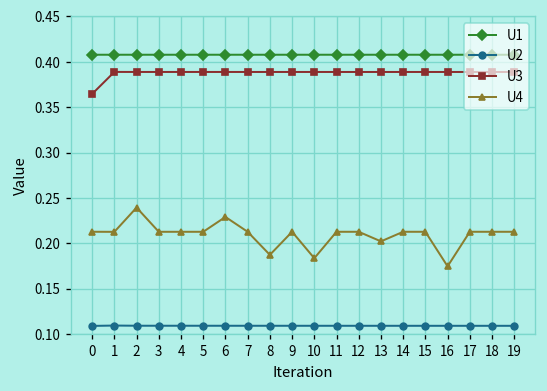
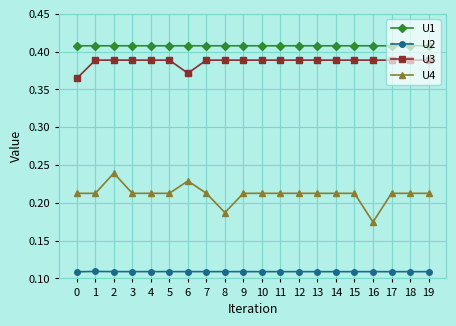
  {
    "U1": {
      "0": 0.41,
      "1": 0.41,
      "2": 0.41,
      "3": 0.41,
      "4": 0.41,
      "5": 0.41,
      "6": 0.41,
      "7": 0.41,
      "8": 0.41,
      "9": 0.41,
      "10": 0.41,
      "11": 0.41,
      "12": 0.41,
      "13": 0.41,
      "14": 0.41,
      "15": 0.41,
      "16": 0.41
    },
    "U2": {
      "0": 0.11,
      "1": 0.11,
      "2": 0.11,
      "3": 0.11,
      "4": 0.11,
      "5": 0.11,
      "6": 0.11,
      "7": 0.11,
      "8": 0.11,
      "9": 0.11,
      "10": 0.11,
      "11": 0.11,
      "12": 0.11,
      "13": 0.11,
      "14": 0.11,
      "15": 0.11,
      "16": 0.11,
      "17": 0.11,
      "18": 0.11,
      "19": 0.11
    },
    "U3": {
      "0": 0.36,
      "1": 0.39,
      "2": 0.39,
      "3": 0.39,
      "4": 0.39,
      "5": 0.39,
-     "6": 0.39,
+     "6": 0.37,
      "7": 0.39,
      "8": 0.39,
      "9": 0.39,
      "10": 0.39,
      "11": 0.39,
      "12": 0.39,
      "13": 0.39,
      "14": 0.39,
      "15": 0.39,
      "16": 0.39
    },
    "U4": {
      "0": 0.21,
      "1": 0.21,
      "2": 0.24,
      "3": 0.21,
      "4": 0.21,
      "5": 0.21,
      "6": 0.23,
      "7": 0.21,
      "8": 0.19,
      "9": 0.21,
-     "10": 0.18,
+     "10": 0.21,
      "11": 0.21,
      "12": 0.21,
-     "13": 0.20,
+     "13": 0.21,
      "14": 0.21,
      "15": 0.21,
      "16": 0.17,
      "17": 0.21,
      "18": 0.21,
      "19": 0.21
    }
  }
